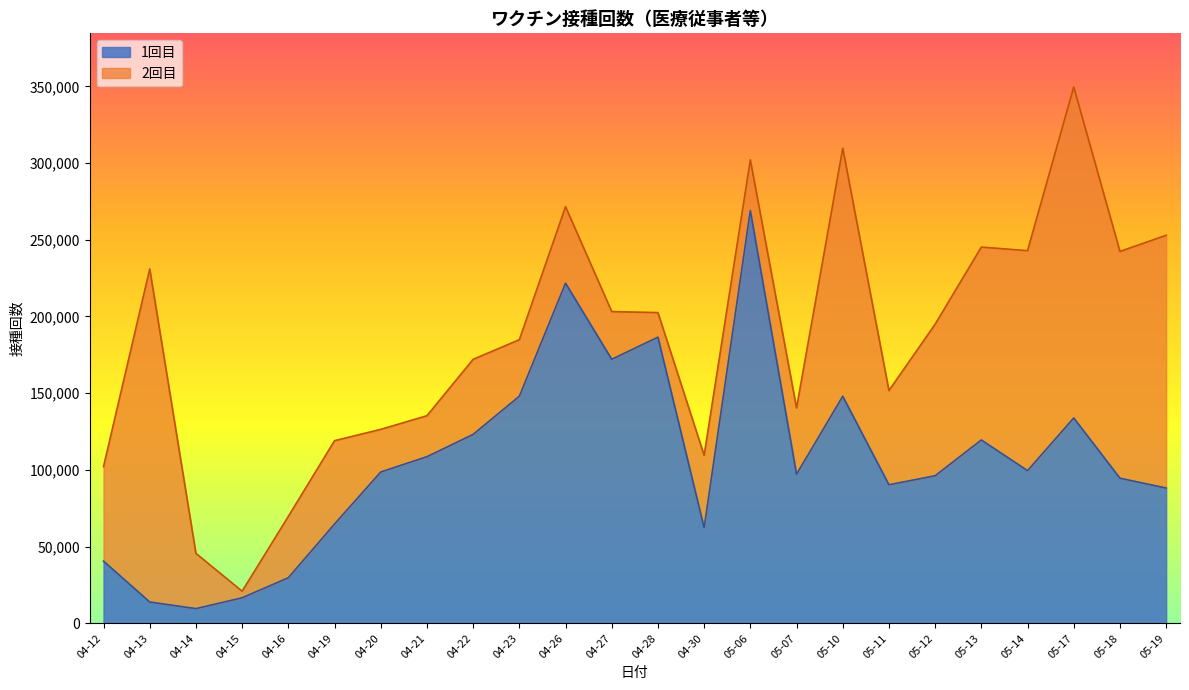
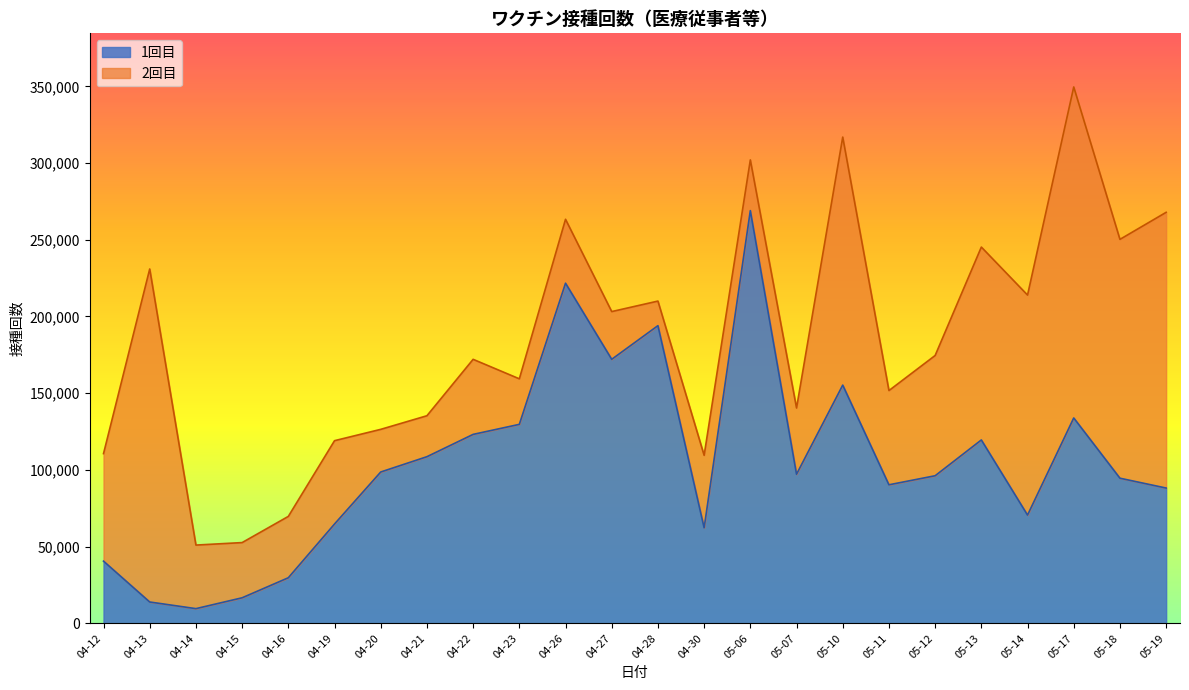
  {
    "1回目": {
      "04-12": "41,000",
      "04-13": "14,000",
      "04-14": "10,000",
      "04-15": "17,000",
      "04-16": "30,000",
      "04-19": "65,000",
      "04-20": "99,000",
      "04-21": "109,000",
      "04-22": "123,000",
-     "04-23": "148,000",
+     "04-23": "130,000",
      "04-26": "222,000",
      "04-27": "172,000",
-     "04-28": "187,000",
+     "04-28": "194,000",
      "04-30": "62,000",
      "05-06": "269,000",
      "05-07": "97,000",
-     "05-10": "148,000",
+     "05-10": "155,000",
      "05-11": "90,000",
      "05-12": "96,000",
      "05-13": "120,000",
-     "05-14": "99,000",
+     "05-14": "71,000",
      "05-17": "134,000",
      "05-18": "95,000",
      "05-19": "88,000"
    },
    "2回目": {
-     "04-12": "62,000",
+     "04-12": "70,000",
      "04-13": "217,000",
-     "04-14": "36,000",
-     "04-15": "4,000",
+     "04-14": "41,000",
+     "04-15": "36,000",
      "04-16": "40,000",
      "04-19": "54,000",
      "04-20": "28,000",
      "04-21": "27,000",
      "04-22": "49,000",
-     "04-23": "37,000",
-     "04-26": "50,000",
+     "04-23": "30,000",
+     "04-26": "42,000",
      "04-27": "31,000",
      "04-28": "16,000",
      "04-30": "47,000",
      "05-06": "33,000",
      "05-07": "43,000",
      "05-10": "162,000",
      "05-11": "61,000",
-     "05-12": "99,000",
+     "05-12": "78,000",
      "05-13": "126,000",
      "05-14": "143,000",
      "05-17": "216,000",
-     "05-18": "148,000",
-     "05-19": "165,000"
+     "05-18": "156,000",
+     "05-19": "180,000"
    }
  }
